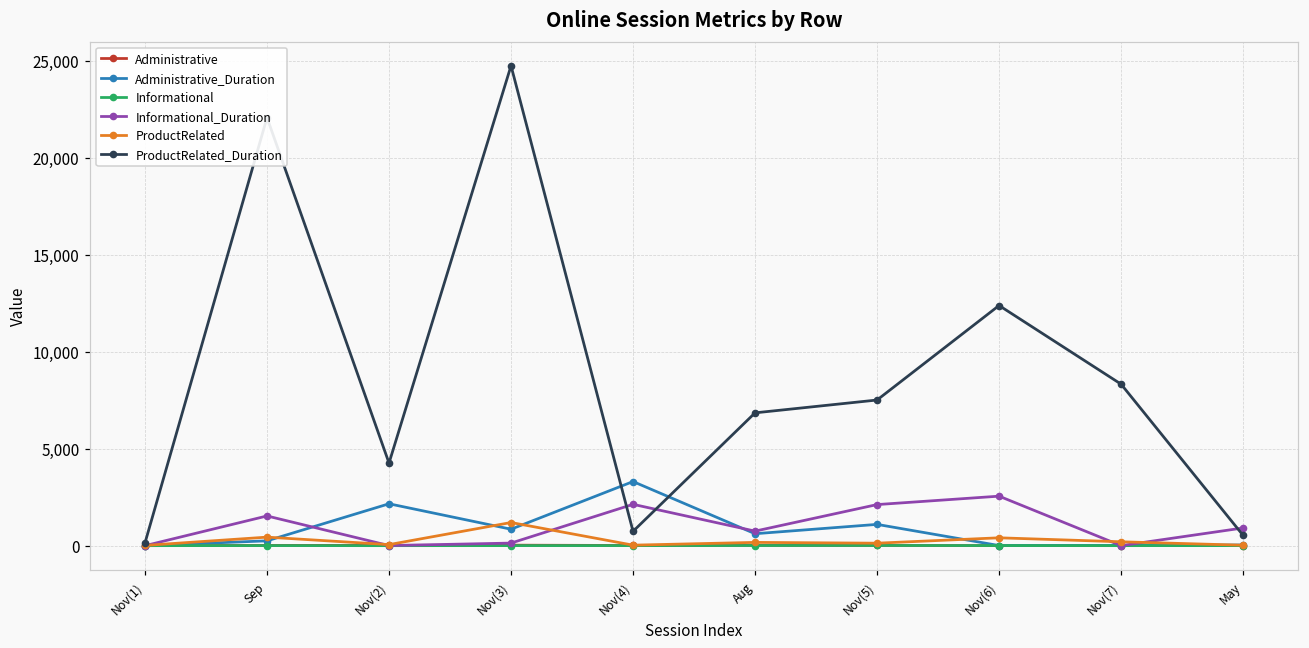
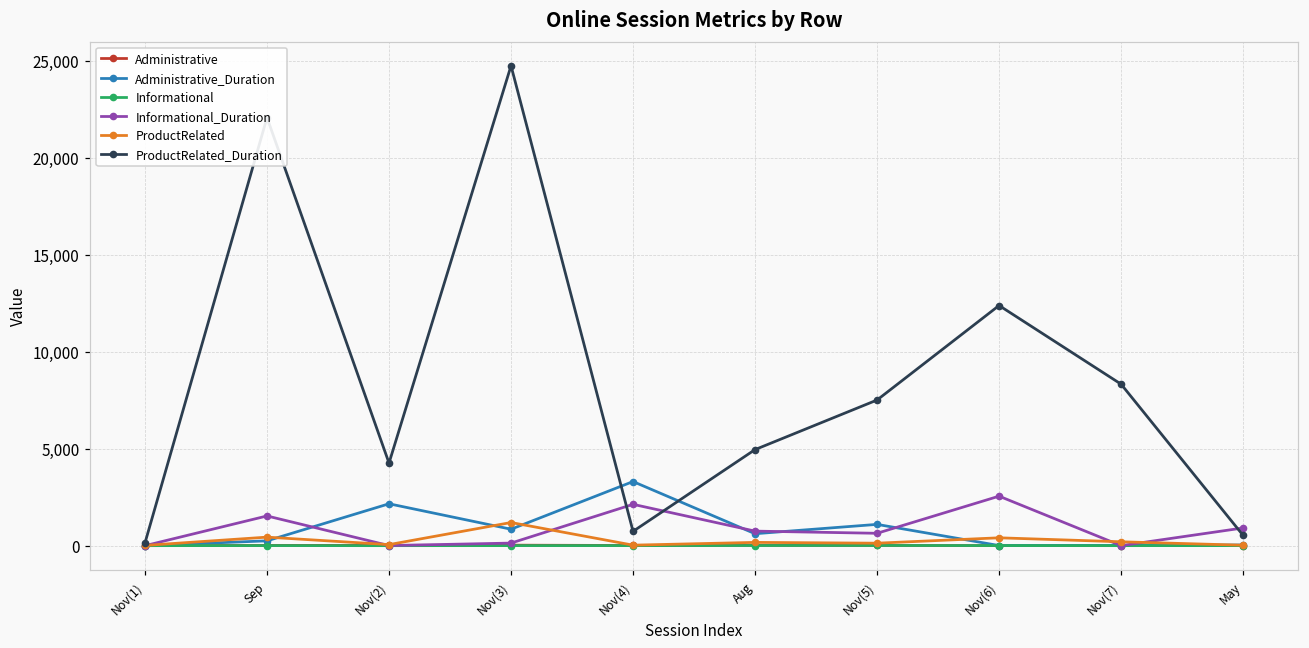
  {
    "Administrative_Duration": {
      "Sep": "200",
      "Nov(2)": "2,200",
      "Nov(3)": "800",
      "Nov(4)": "3,300",
      "Nov(5)": "1,100"
    },
    "Informational_Duration": {
      "Sep": "1,500",
      "Nov(4)": "2,100",
-     "Nov(5)": "2,100",
+     "Nov(5)": "600",
      "Nov(6)": "2,600",
      "May": "900"
    },
    "ProductRelated": {
      "Sep": "400",
      "Nov(3)": "1,200",
      "Aug": "200",
      "Nov(6)": "400",
      "Nov(7)": "200"
    },
    "ProductRelated_Duration": {
      "Nov(2)": "4,300",
      "Nov(3)": "24,700",
      "Nov(4)": "700",
-     "Aug": "6,800",
+     "Aug": "5,000",
      "Nov(5)": "7,500",
      "Nov(6)": "12,400",
      "Nov(7)": "8,300",
      "May": "500"
    }
  }
